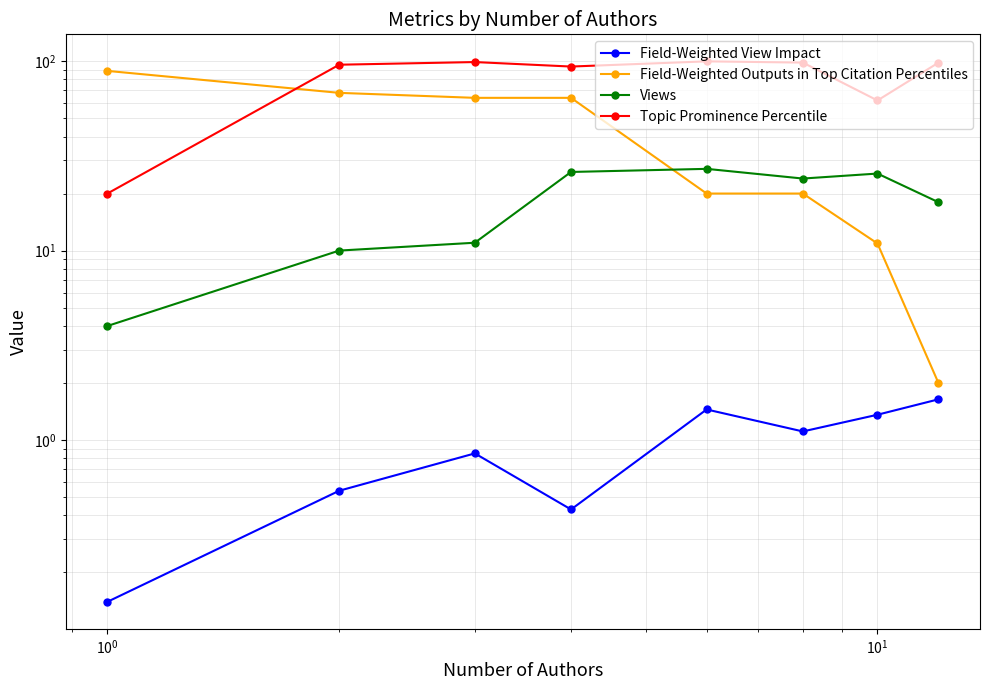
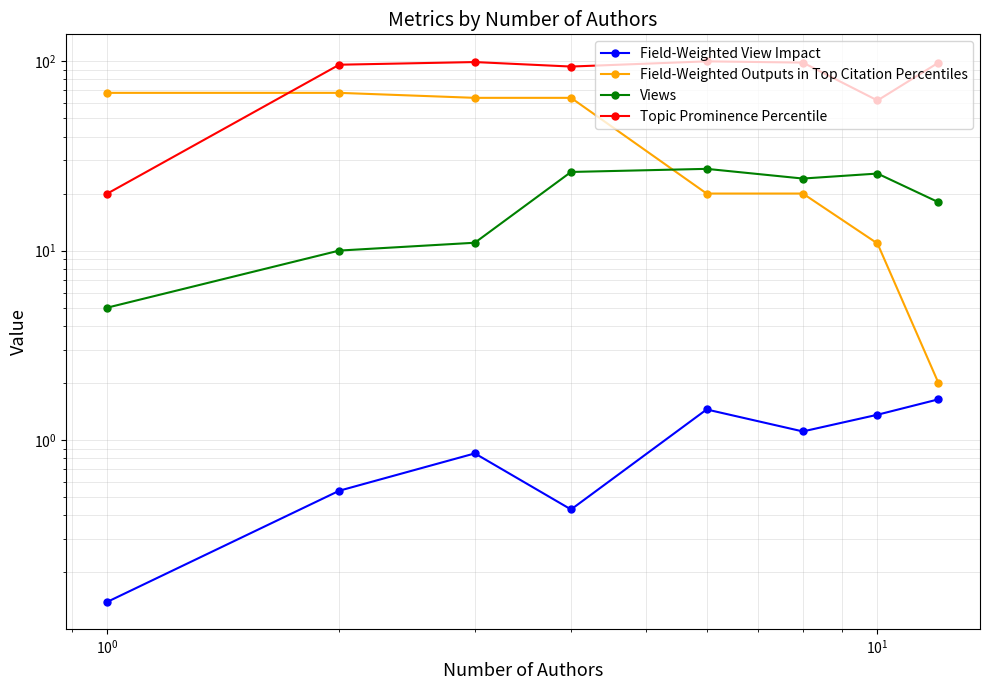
  {
    "Field-Weighted View Impact": {
      "10^0": 0.14,
      "10^1": 1.4
    },
    "Field-Weighted Outputs in Top Citation Percentiles": {
-     "10^0": 90,
+     "10^0": 68,
      "10^1": 11
    },
    "Views": {
-     "10^0": 4,
+     "10^0": 5,
      "10^1": 26
    },
    "Topic Prominence Percentile": {
      "10^0": 20
    }
  }
